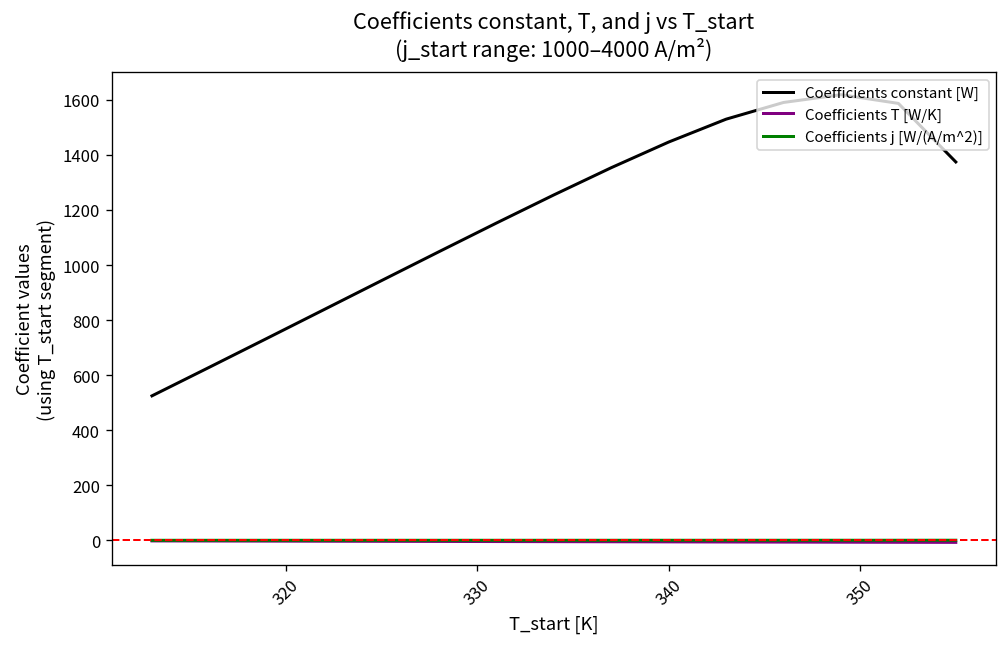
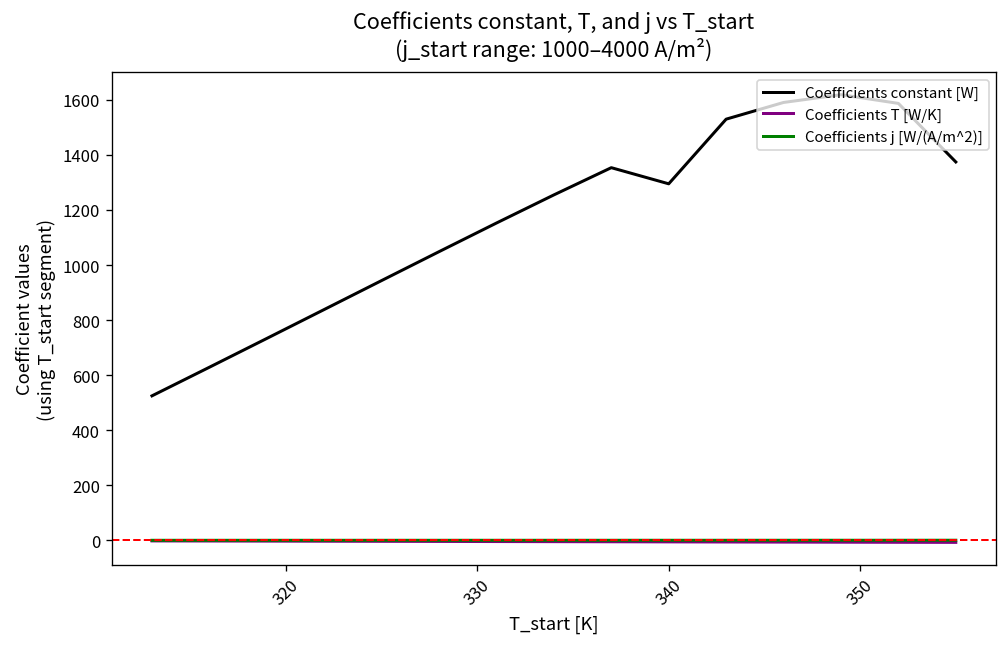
  {
    "Coefficients constant [W]": {
-     "340": 1450
+     "340": 1300
    }
  }
